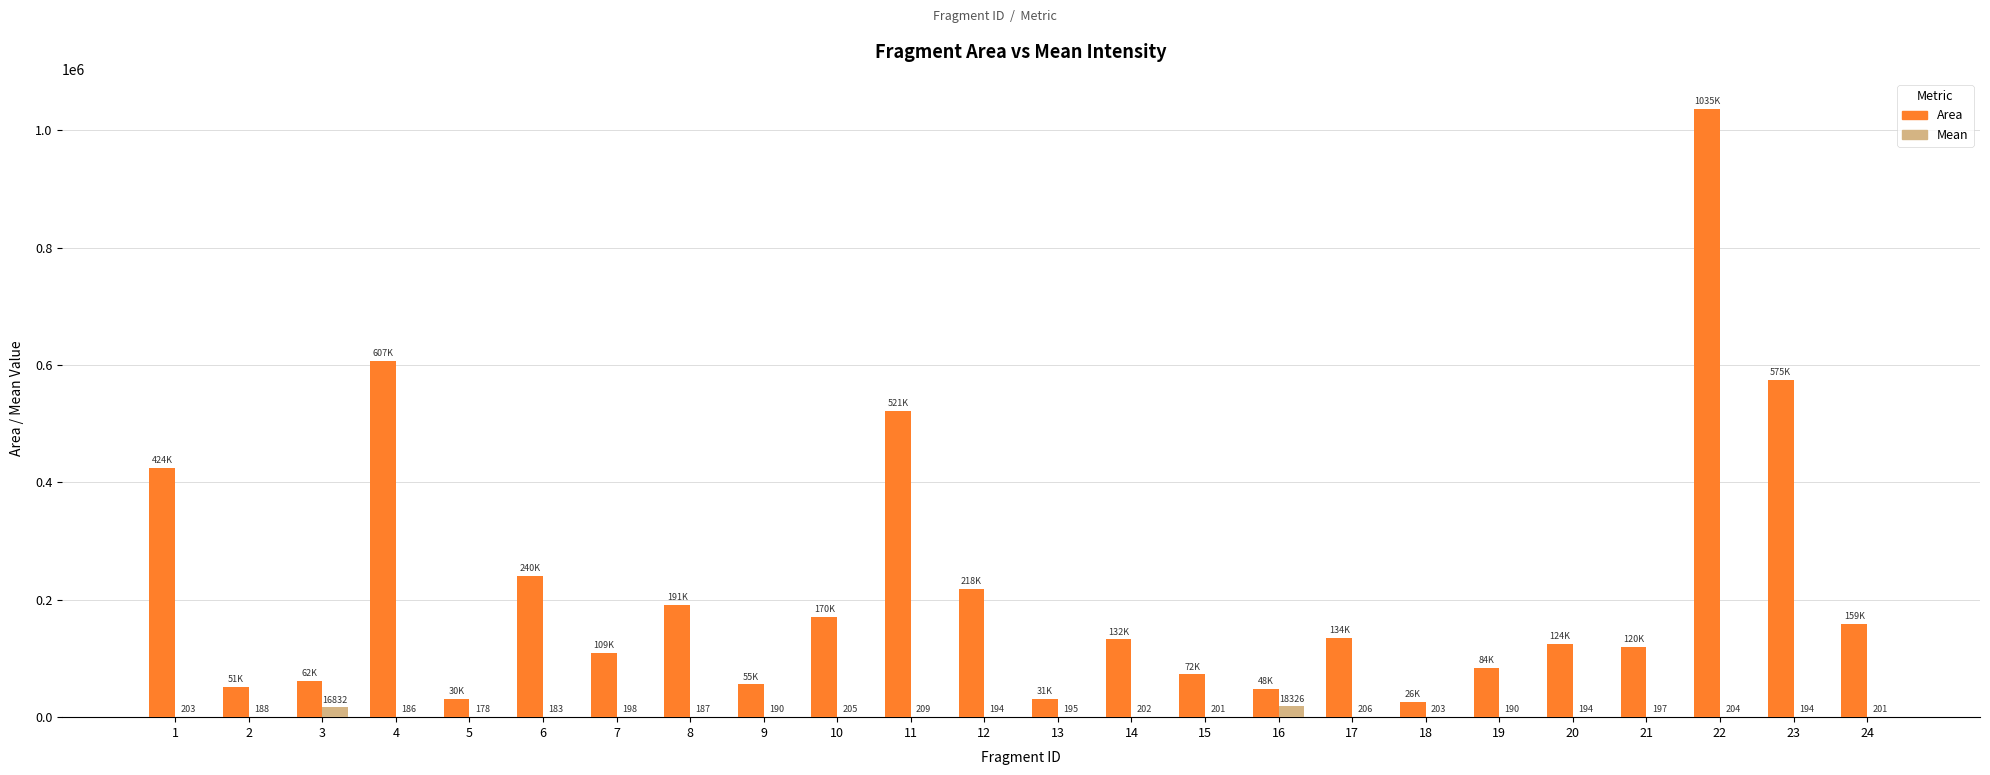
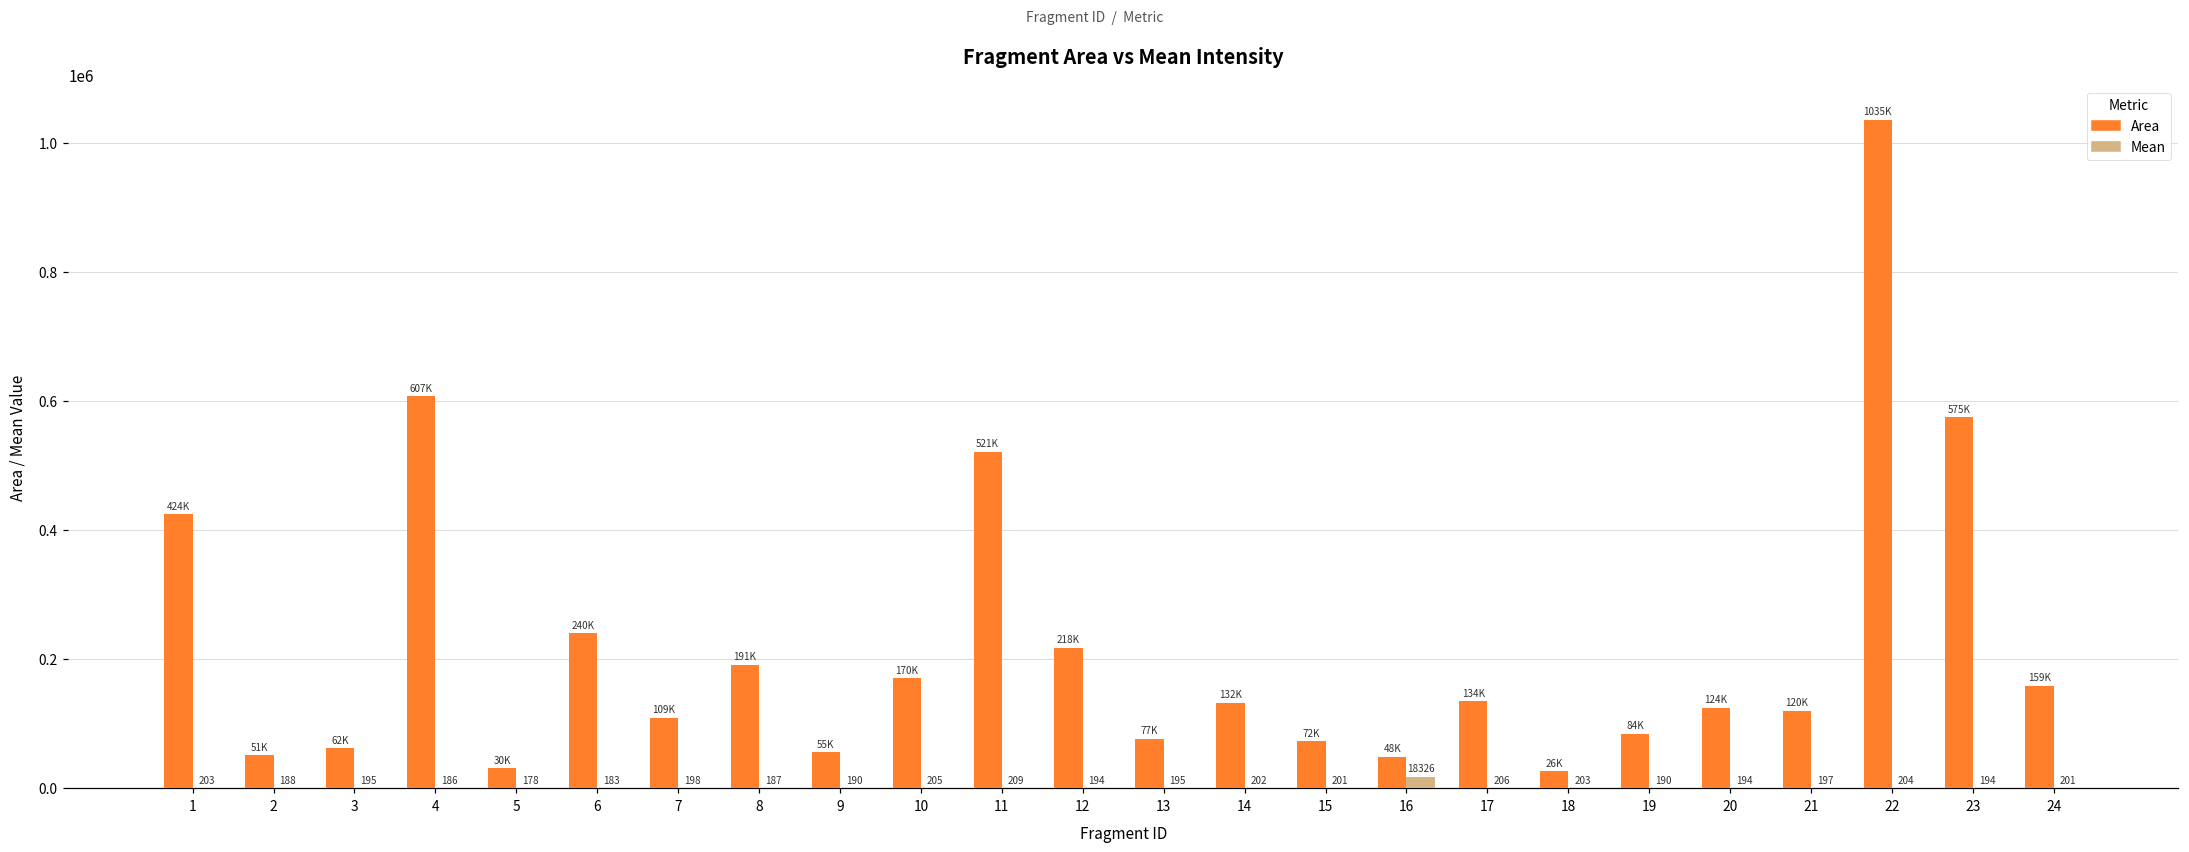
  {
    "Area": {
      "1": "424K",
      "2": "51K",
      "3": "62K",
      "4": "607K",
      "6": "240K",
      "7": "109K",
      "11": "521K",
      "12": "218K",
-     "13": "31K",
+     "13": "77K",
      "14": "132K",
      "19": "84K",
      "21": "120K",
      "23": "575K",
      "24": "159K"
    },
    "Mean": {
      "1": "203",
      "2": "188",
-     "3": "16832",
+     "3": "195",
      "4": "186",
      "5": "178",
      "6": "183",
      "7": "198",
      "8": "187",
      "9": "190",
      "10": "205",
      "11": "209",
      "12": "194",
      "13": "195",
      "14": "202",
      "15": "201",
      "16": "18326",
      "17": "206",
      "18": "203",
      "19": "190",
      "20": "194",
      "21": "197",
      "22": "204",
      "23": "194",
      "24": "201"
    }
  }
